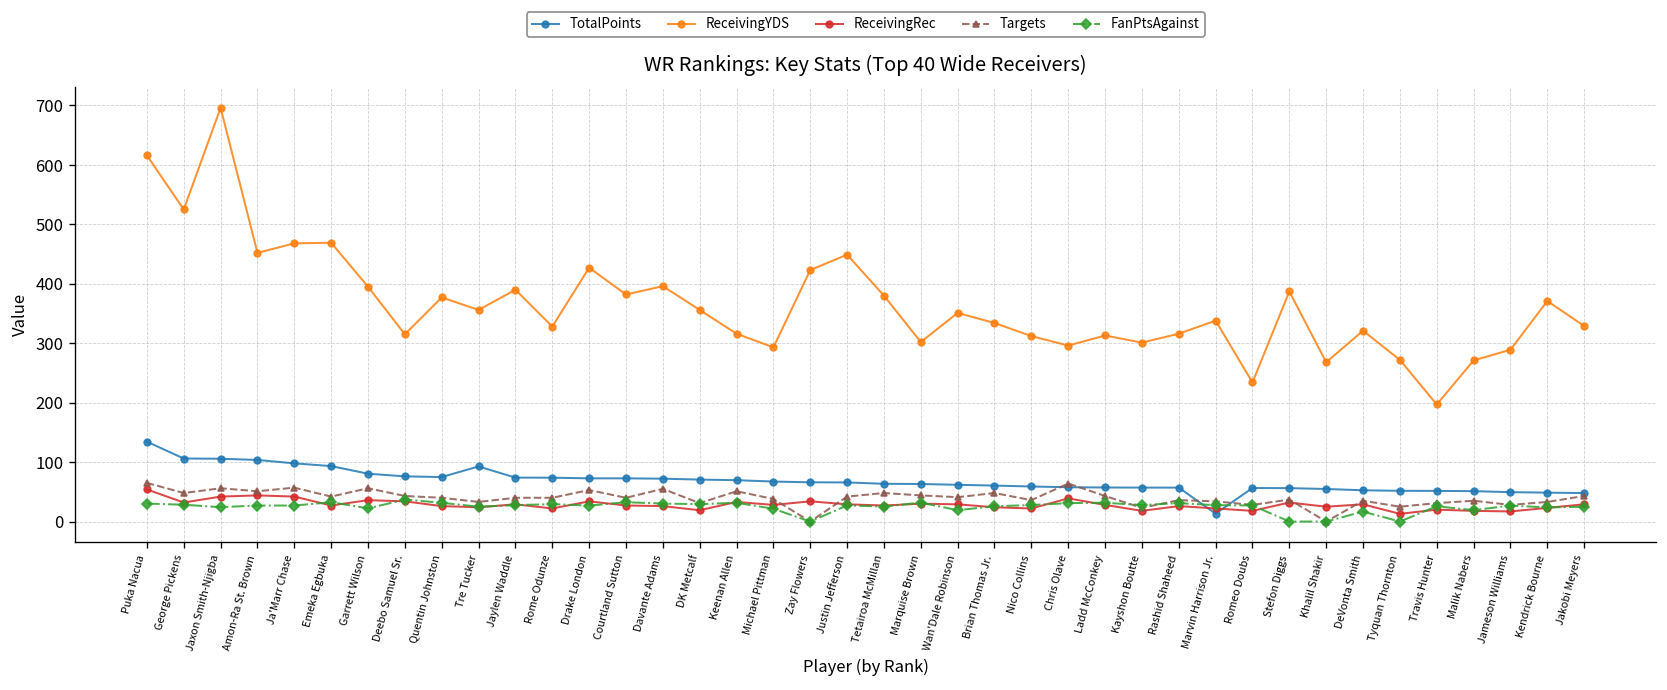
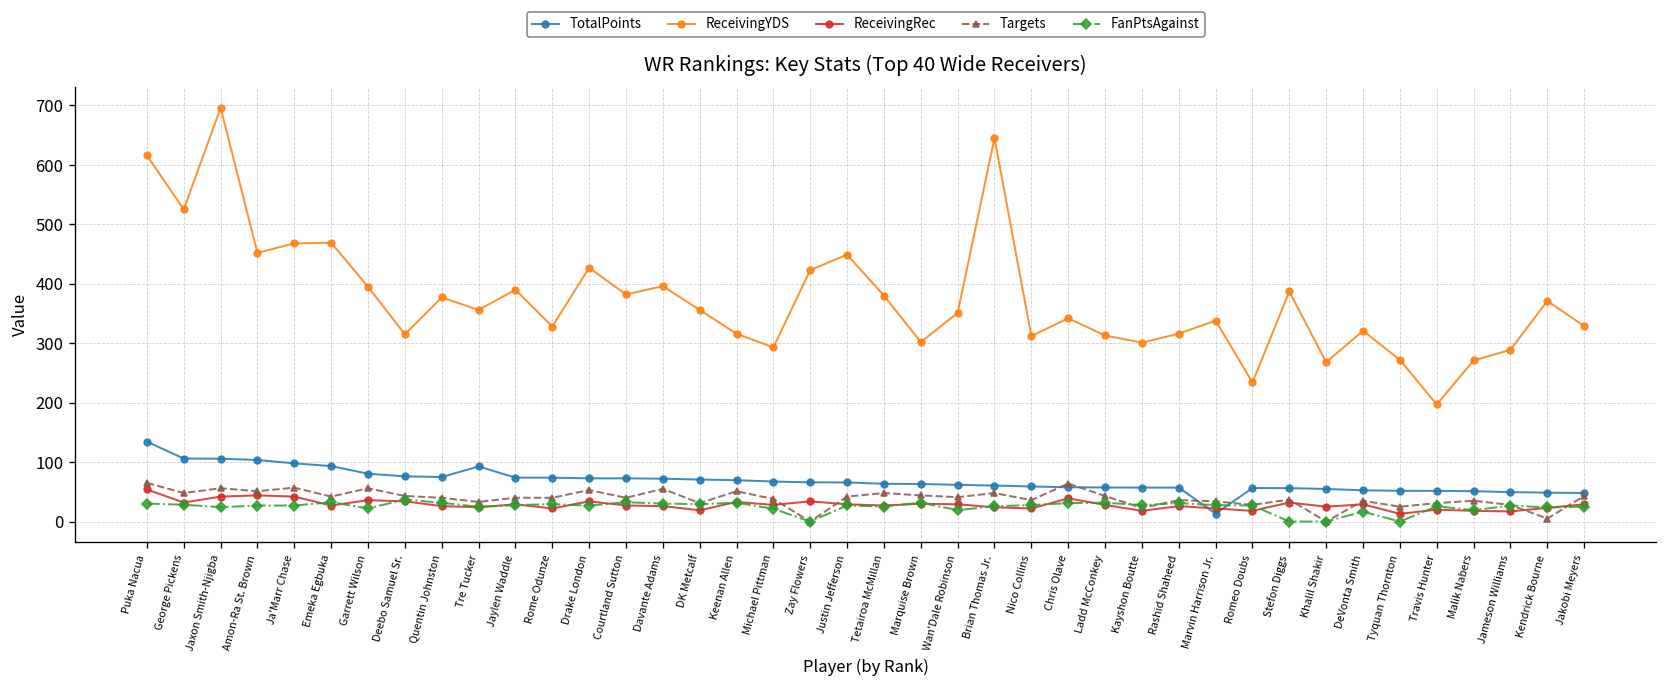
  {
    "TotalPoints": {
      "Puka Nacua": 130,
      "George Pickens": 110,
      "Jaxon Smith-Njigba": 110,
      "Amon-Ra St. Brown": 100,
      "Ja'Marr Chase": 100,
      "Emeka Egbuka": 90,
      "Garrett Wilson": 80,
      "Deebo Samuel Sr.": 80,
      "Quentin Johnston": 70,
      "Tre Tucker": 90,
      "Jaylen Waddle": 70,
      "Rome Odunze": 70,
      "Drake London": 70,
      "Courtland Sutton": 70,
      "Davante Adams": 70,
      "DK Metcalf": 70,
      "Keenan Allen": 70,
      "Michael Pittman": 70,
      "Zay Flowers": 70,
      "Justin Jefferson": 70,
      "Tetairoa McMillan": 60,
      "Marquise Brown": 60,
      "Wan'Dale Robinson": 60,
      "Brian Thomas Jr.": 60,
      "Nico Collins": 60,
      "Chris Olave": 60,
      "Ladd McConkey": 60,
      "Kayshon Boutte": 60,
      "Rashid Shaheed": 60,
      "Marvin Harrison Jr.": 10,
      "Romeo Doubs": 60,
      "Stefon Diggs": 60,
      "Khalil Shakir": 50,
      "DeVonta Smith": 50,
      "Tyquan Thornton": 50,
      "Travis Hunter": 50,
      "Malik Nabers": 50,
      "Jameson Williams": 50,
      "Kendrick Bourne": 50
    },
    "ReceivingYDS": {
      "Puka Nacua": 620,
      "George Pickens": 530,
      "Jaxon Smith-Njigba": 700,
      "Amon-Ra St. Brown": 450,
      "Ja'Marr Chase": 470,
      "Emeka Egbuka": 470,
      "Garrett Wilson": 400,
      "Deebo Samuel Sr.": 320,
      "Quentin Johnston": 380,
      "Tre Tucker": 360,
      "Jaylen Waddle": 390,
      "Rome Odunze": 330,
      "Drake London": 430,
      "Courtland Sutton": 380,
      "Davante Adams": 400,
      "DK Metcalf": 360,
      "Keenan Allen": 320,
      "Michael Pittman": 290,
      "Zay Flowers": 420,
      "Justin Jefferson": 450,
      "Tetairoa McMillan": 380,
      "Marquise Brown": 300,
      "Wan'Dale Robinson": 350,
-     "Brian Thomas Jr.": 330,
+     "Brian Thomas Jr.": 650,
      "Nico Collins": 310,
-     "Chris Olave": 300,
+     "Chris Olave": 340,
      "Ladd McConkey": 310,
      "Kayshon Boutte": 300,
      "Rashid Shaheed": 320,
      "Marvin Harrison Jr.": 340,
      "Romeo Doubs": 230,
      "Stefon Diggs": 390,
      "Khalil Shakir": 270,
      "DeVonta Smith": 320,
      "Tyquan Thornton": 270,
      "Travis Hunter": 200,
      "Malik Nabers": 270,
      "Jameson Williams": 290,
      "Kendrick Bourne": 370,
      "Jakobi Meyers": 330
    },
    "ReceivingRec": {
      "Puka Nacua": 50,
      "Jaxon Smith-Njigba": 40,
      "Amon-Ra St. Brown": 40,
      "Ja'Marr Chase": 40,
      "Emeka Egbuka": 30,
      "Garrett Wilson": 40,
      "Quentin Johnston": 30,
      "Rome Odunze": 20,
      "Drake London": 30,
      "Courtland Sutton": 30,
      "DK Metcalf": 20,
      "Michael Pittman": 30,
      "Zay Flowers": 30,
      "Wan'Dale Robinson": 30,
      "Nico Collins": 20,
      "Chris Olave": 40,
      "Marvin Harrison Jr.": 20,
      "Romeo Doubs": 20,
      "Khalil Shakir": 30,
      "DeVonta Smith": 30,
      "Tyquan Thornton": 10,
      "Travis Hunter": 20,
      "Jameson Williams": 20
    },
    "Targets": {
      "Puka Nacua": 70,
      "George Pickens": 50,
      "Jaxon Smith-Njigba": 60,
      "Amon-Ra St. Brown": 50,
      "Ja'Marr Chase": 60,
      "Emeka Egbuka": 40,
      "Garrett Wilson": 60,
      "Deebo Samuel Sr.": 40,
      "Quentin Johnston": 40,
      "Tre Tucker": 30,
      "Jaylen Waddle": 40,
      "Rome Odunze": 40,
      "Drake London": 50,
      "Courtland Sutton": 40,
      "Davante Adams": 60,
      "Keenan Allen": 50,
      "Michael Pittman": 40,
      "Justin Jefferson": 40,
      "Tetairoa McMillan": 50,
      "Marquise Brown": 40,
      "Wan'Dale Robinson": 40,
      "Brian Thomas Jr.": 50,
      "Nico Collins": 40,
      "Chris Olave": 60,
      "Ladd McConkey": 40,
      "Marvin Harrison Jr.": 30,
      "DeVonta Smith": 40,
      "Tyquan Thornton": 30,
      "Travis Hunter": 30,
      "Malik Nabers": 40,
-     "Kendrick Bourne": 30
+     "Kendrick Bourne": 10
    },
    "FanPtsAgainst": {
      "Puka Nacua": 30,
      "Jaxon Smith-Njigba": 20,
      "Amon-Ra St. Brown": 30,
      "Ja'Marr Chase": 30,
      "Emeka Egbuka": 30,
      "Garrett Wilson": 20,
      "Quentin Johnston": 30,
      "Rome Odunze": 30,
      "Drake London": 30,
      "Courtland Sutton": 30,
      "Michael Pittman": 20,
      "Wan'Dale Robinson": 20,
      "Nico Collins": 30,
      "Chris Olave": 30,
      "Marvin Harrison Jr.": 30,
      "Stefon Diggs": 0,
      "DeVonta Smith": 20,
      "Tyquan Thornton": 0,
      "Travis Hunter": 30
    }
  }
